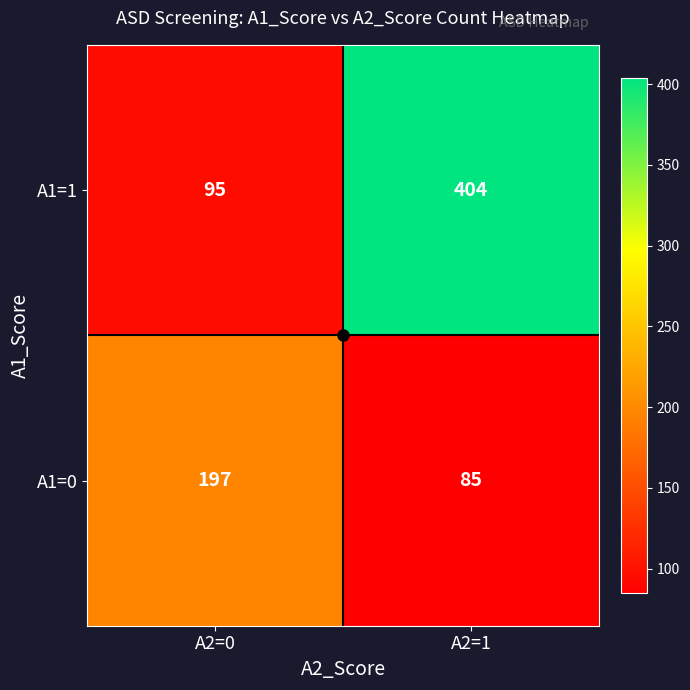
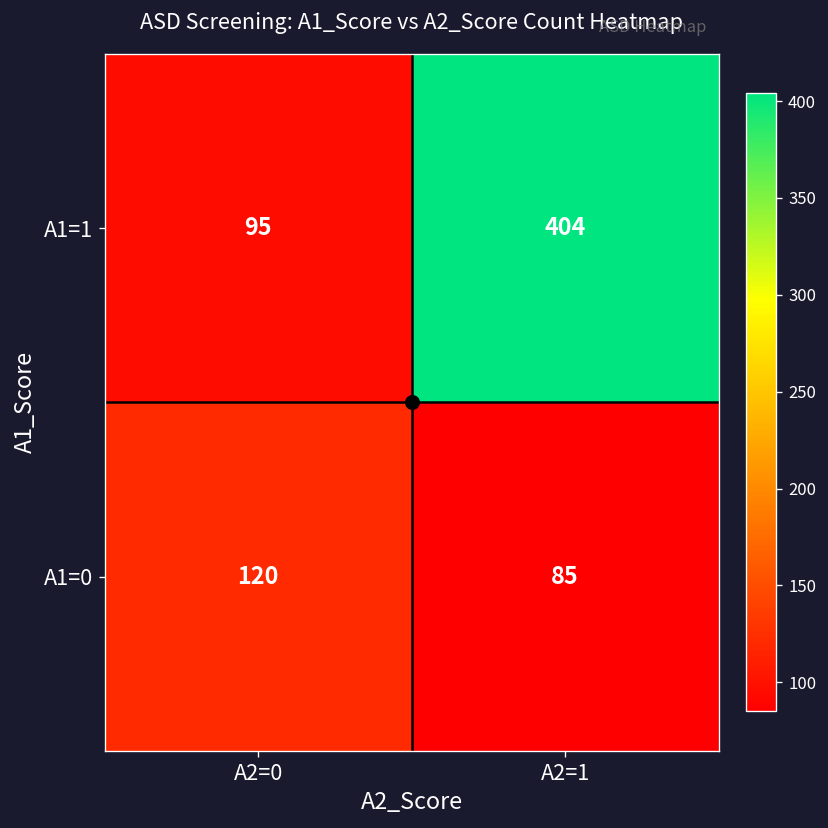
  {
    "A1=1": {
      "A2=0": 95,
      "A2=1": 404
    },
    "A1=0": {
-     "A2=0": 197,
+     "A2=0": 120,
      "A2=1": 85
    }
  }
